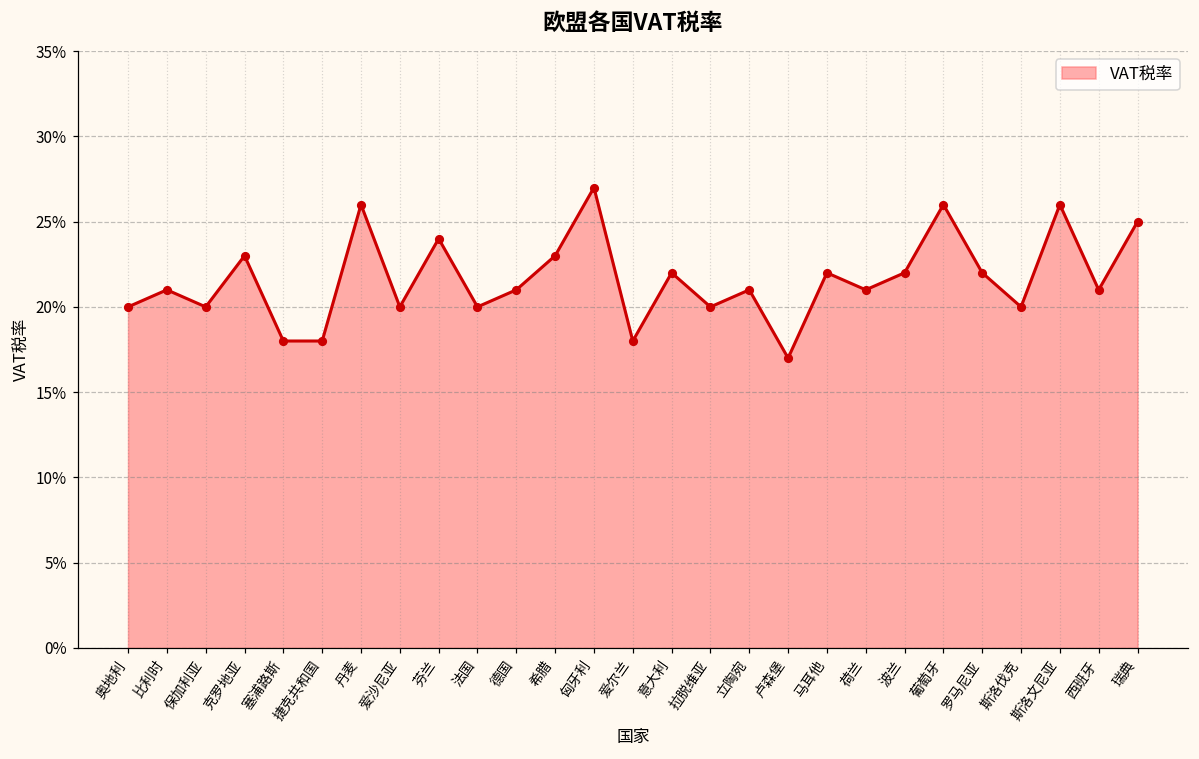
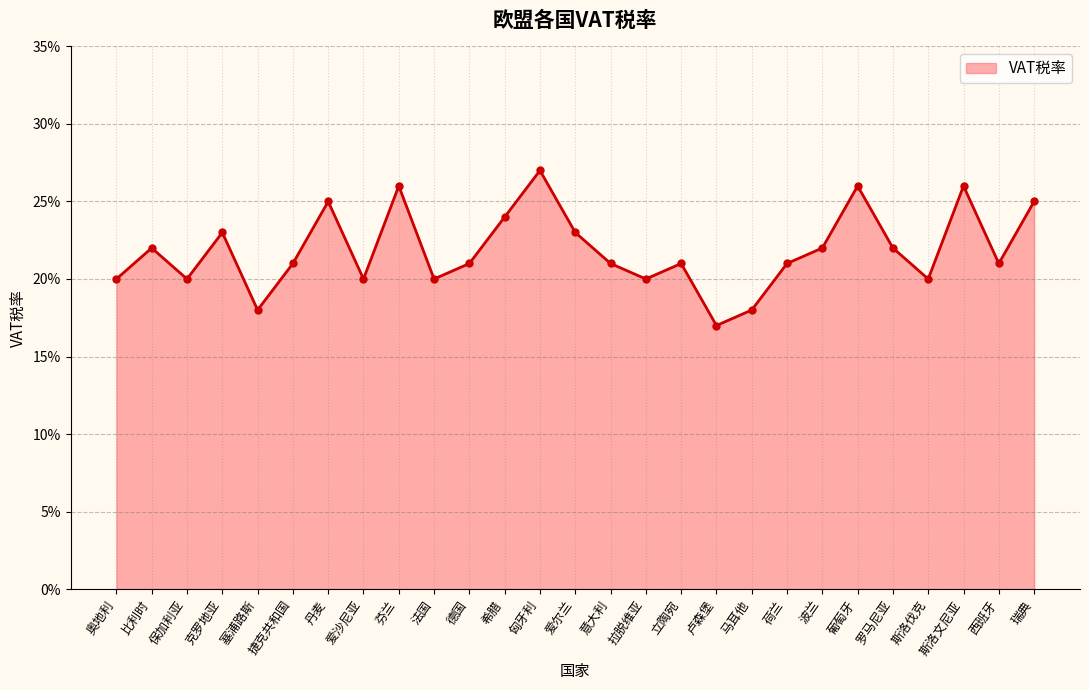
  {
    "奥地利": "20.0%",
-   "比利时": "21.0%",
+   "比利时": "22.0%",
    "保加利亚": "20.0%",
    "克罗地亚": "23.0%",
    "塞浦路斯": "18.0%",
-   "捷克共和国": "18.0%",
-   "丹麦": "26.0%",
+   "捷克共和国": "21.0%",
+   "丹麦": "25.0%",
    "爱沙尼亚": "20.0%",
-   "芬兰": "24.0%",
+   "芬兰": "26.0%",
    "法国": "20.0%",
    "德国": "21.0%",
-   "希腊": "23.0%",
+   "希腊": "24.0%",
    "匈牙利": "27.0%",
-   "爱尔兰": "18.0%",
-   "意大利": "22.0%",
+   "爱尔兰": "23.0%",
+   "意大利": "21.0%",
    "拉脱维亚": "20.0%",
    "立陶宛": "21.0%",
    "卢森堡": "17.0%",
-   "马耳他": "22.0%",
+   "马耳他": "18.0%",
    "荷兰": "21.0%",
    "波兰": "22.0%",
    "葡萄牙": "26.0%",
    "罗马尼亚": "22.0%",
    "斯洛伐克": "20.0%",
    "斯洛文尼亚": "26.0%",
    "西班牙": "21.0%",
    "瑞典": "25.0%"
  }
